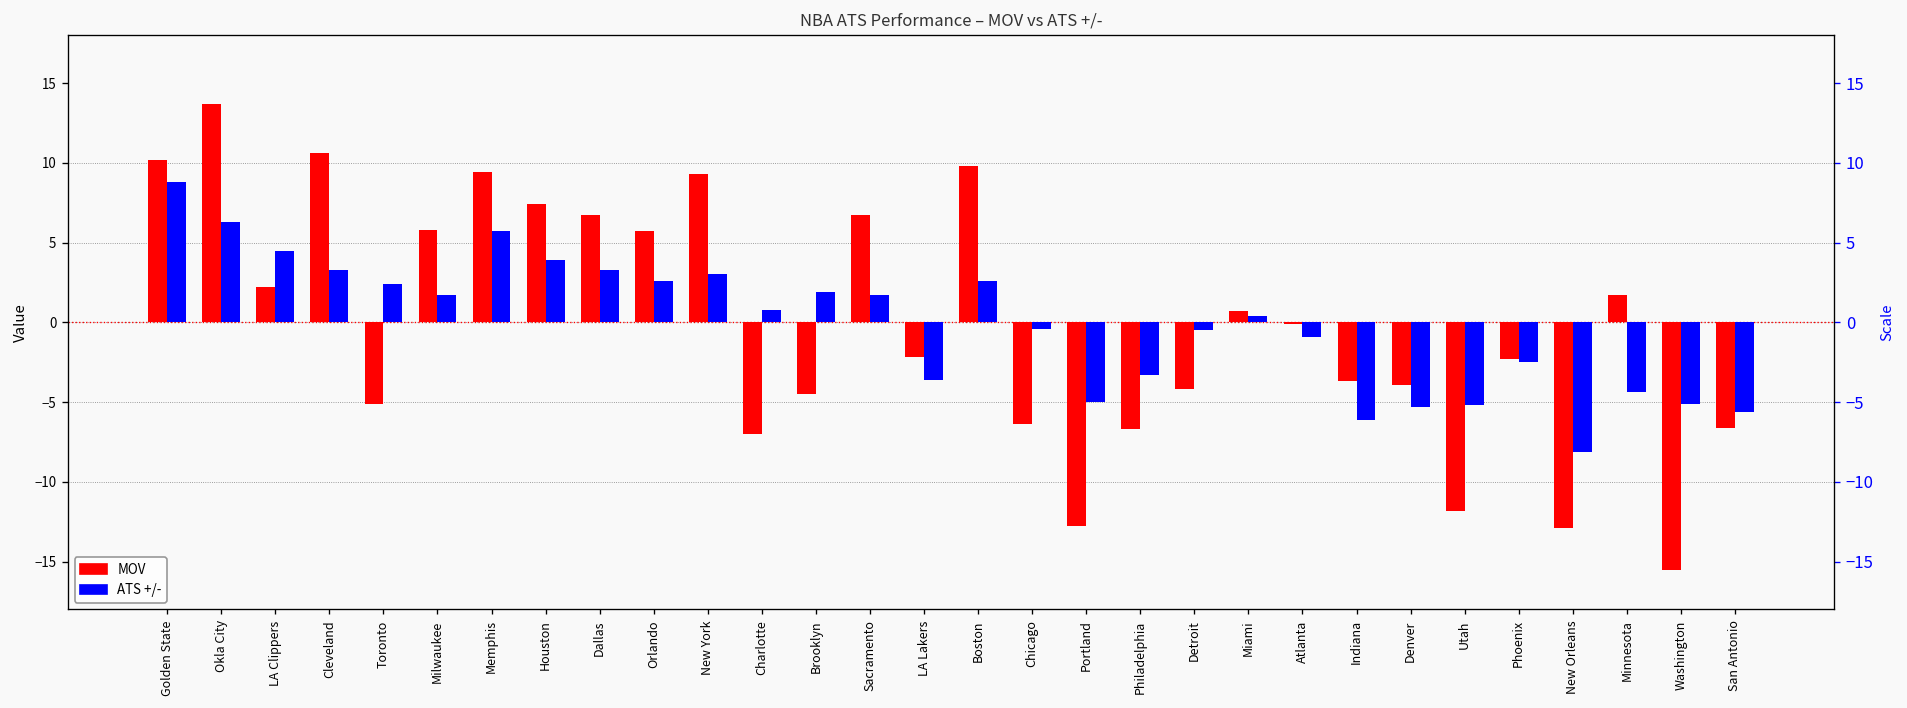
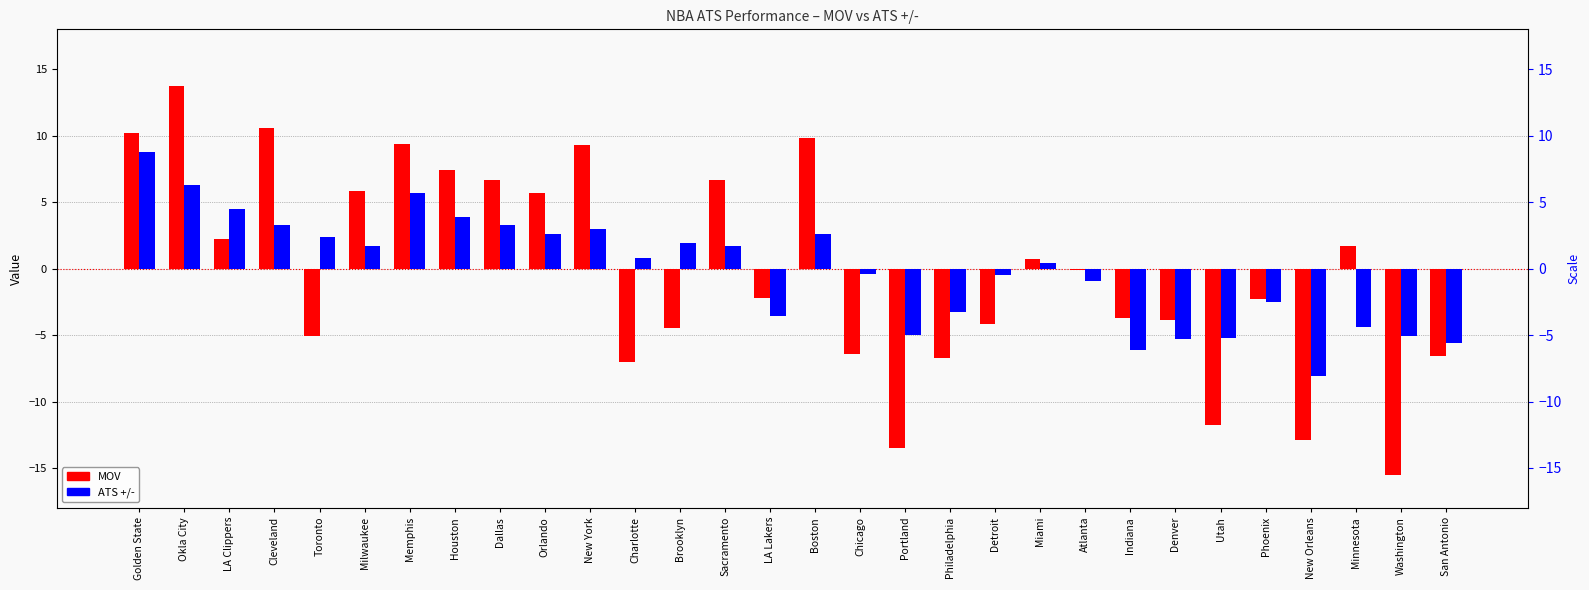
  {
    "MOV": {
      "Golden State": 10.2,
      "Okla City": 13.7,
      "LA Clippers": 2.2,
      "Cleveland": 10.6,
      "Toronto": -5.1,
      "Milwaukee": 5.8,
      "Memphis": 9.4,
      "Houston": 7.4,
      "Dallas": 6.7,
      "Orlando": 5.7,
      "New York": 9.3,
      "Charlotte": -7.0,
      "Brooklyn": -4.5,
      "Sacramento": 6.7,
      "LA Lakers": -2.2,
      "Boston": 9.8,
      "Chicago": -6.4,
-     "Portland": -12.8,
+     "Portland": -13.5,
      "Philadelphia": -6.7,
      "Detroit": -4.2,
      "Miami": 0.7,
      "Indiana": -3.7,
      "Denver": -3.9,
      "Utah": -11.8,
      "Phoenix": -2.3,
      "New Orleans": -12.9,
      "Minnesota": 1.7,
      "Washington": -15.5,
      "San Antonio": -6.6
    },
    "ATS +/-": {
      "Golden State": 8.8,
      "Okla City": 6.3,
      "LA Clippers": 4.5,
      "Cleveland": 3.3,
      "Toronto": 2.4,
      "Milwaukee": 1.7,
      "Memphis": 5.7,
      "Houston": 3.9,
      "Dallas": 3.3,
      "Orlando": 2.6,
      "New York": 3.0,
      "Charlotte": 0.8,
      "Brooklyn": 1.9,
      "Sacramento": 1.7,
      "LA Lakers": -3.6,
      "Boston": 2.6,
      "Chicago": -0.4,
      "Portland": -5.0,
      "Philadelphia": -3.3,
      "Detroit": -0.5,
      "Miami": 0.4,
      "Atlanta": -0.9,
      "Indiana": -6.1,
      "Denver": -5.3,
      "Utah": -5.2,
      "Phoenix": -2.5,
      "New Orleans": -8.1,
      "Minnesota": -4.4,
      "Washington": -5.1,
      "San Antonio": -5.6
    }
  }
